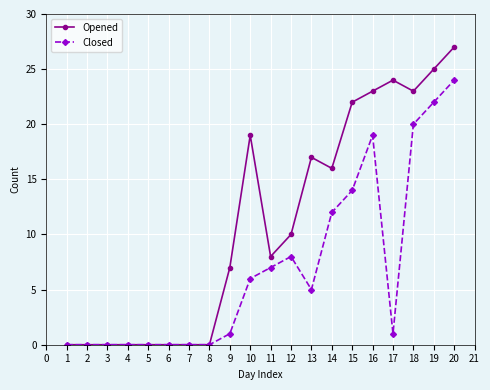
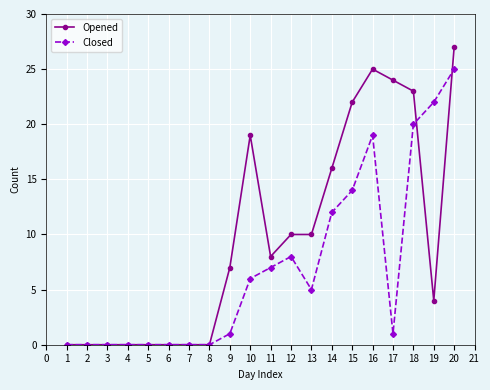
  {
    "Opened": {
      "9": 7,
      "10": 19,
      "11": 8,
      "12": 10,
-     "13": 17,
+     "13": 10,
      "14": 16,
      "15": 22,
-     "16": 23,
+     "16": 25,
      "17": 24,
      "18": 23,
-     "19": 25,
+     "19": 4,
      "20": 27
    },
    "Closed": {
      "9": 1,
      "10": 6,
      "11": 7,
      "12": 8,
      "13": 5,
      "14": 12,
      "15": 14,
      "16": 19,
      "17": 1,
      "18": 20,
      "19": 22,
-     "20": 24
+     "20": 25
    }
  }
